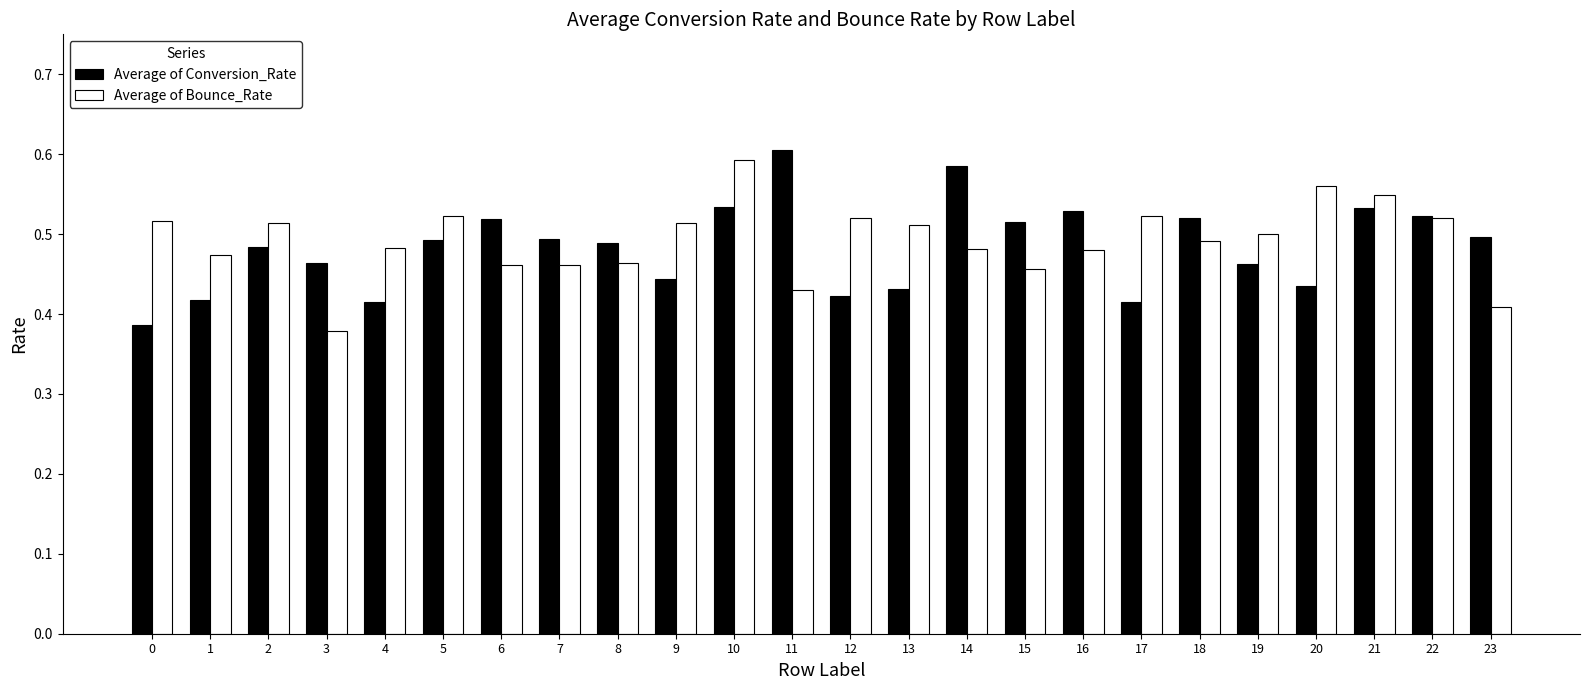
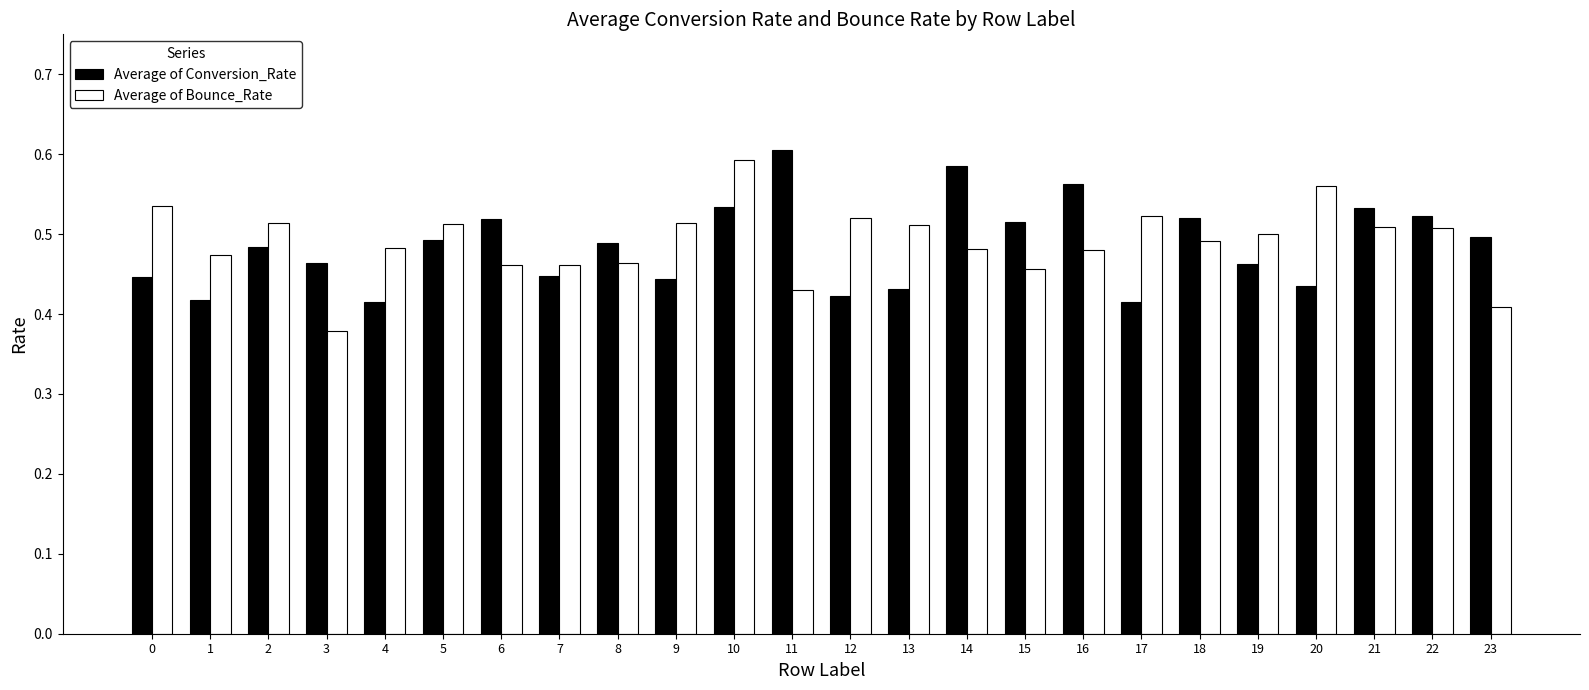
  {
    "Average of Conversion_Rate": {
-     "0": 0.39,
+     "0": 0.45,
      "1": 0.42,
      "2": 0.48,
      "3": 0.46,
      "4": 0.41,
      "5": 0.49,
      "6": 0.52,
-     "7": 0.49,
+     "7": 0.45,
      "8": 0.49,
      "9": 0.44,
      "10": 0.53,
      "11": 0.60,
      "12": 0.42,
      "13": 0.43,
      "14": 0.59,
      "15": 0.52,
-     "16": 0.53,
+     "16": 0.56,
      "17": 0.42,
      "18": 0.52,
      "19": 0.46,
      "20": 0.44,
      "21": 0.53,
      "22": 0.52,
      "23": 0.50
    },
    "Average of Bounce_Rate": {
-     "0": 0.52,
+     "0": 0.53,
      "1": 0.47,
      "2": 0.51,
      "3": 0.38,
      "4": 0.48,
-     "5": 0.52,
+     "5": 0.51,
      "6": 0.46,
      "7": 0.46,
      "8": 0.46,
      "9": 0.51,
      "10": 0.59,
      "11": 0.43,
      "12": 0.52,
      "13": 0.51,
      "14": 0.48,
      "15": 0.46,
      "16": 0.48,
      "17": 0.52,
      "18": 0.49,
      "19": 0.50,
      "20": 0.56,
-     "21": 0.55,
-     "22": 0.52,
+     "21": 0.51,
+     "22": 0.51,
      "23": 0.41
    }
  }
